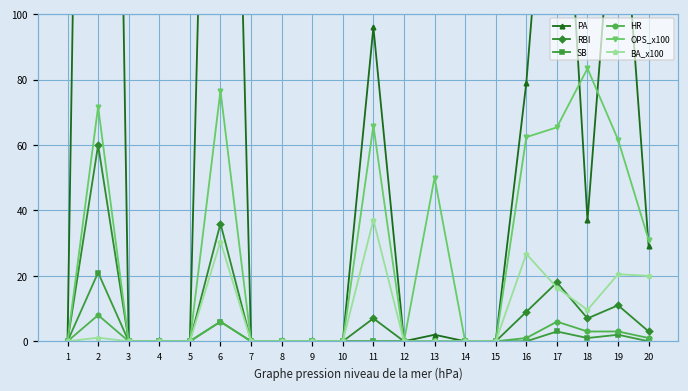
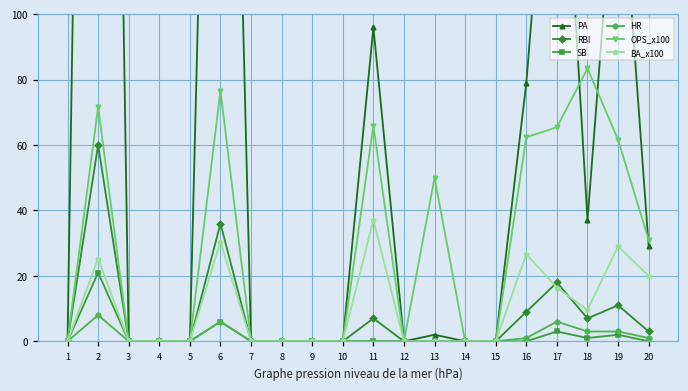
  {
    "BA_x100": {
-     "2": 1,
+     "2": 25,
      "6": 31,
      "11": 37,
      "16": 27,
      "17": 16,
      "18": 10,
-     "19": 21,
+     "19": 29,
      "20": 20
    }
  }
